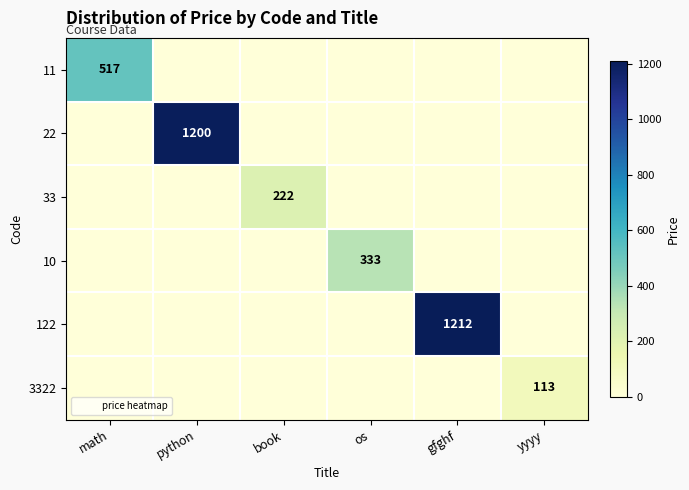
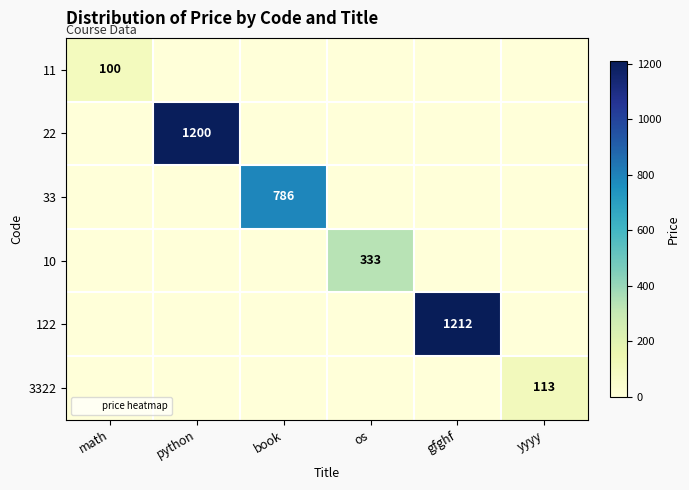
  {
    "11": {
-     "math": 517
+     "math": 100
    },
    "22": {
      "python": 1200
    },
    "33": {
-     "book": 222
+     "book": 786
    },
    "10": {
      "os": 333
    },
    "122": {
      "gfghf": 1212
    },
    "3322": {
      "yyyy": 113
    }
  }
